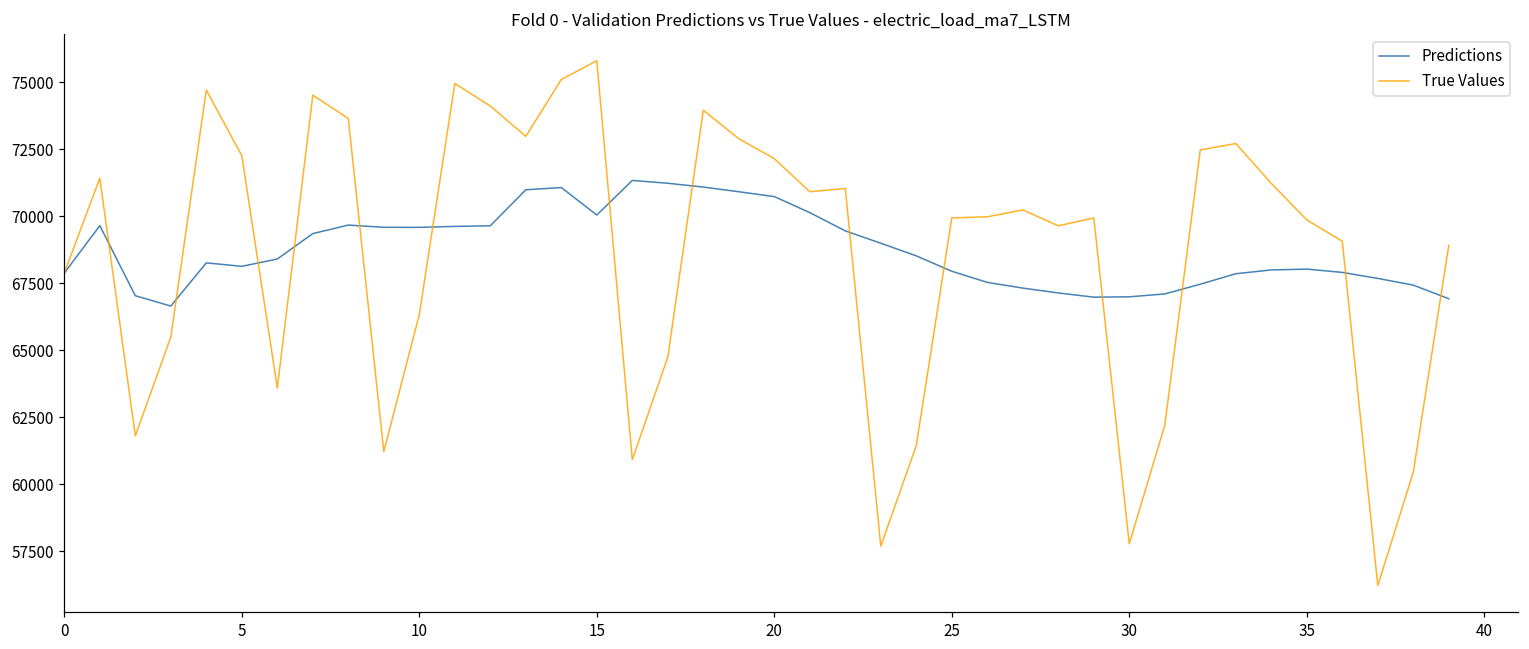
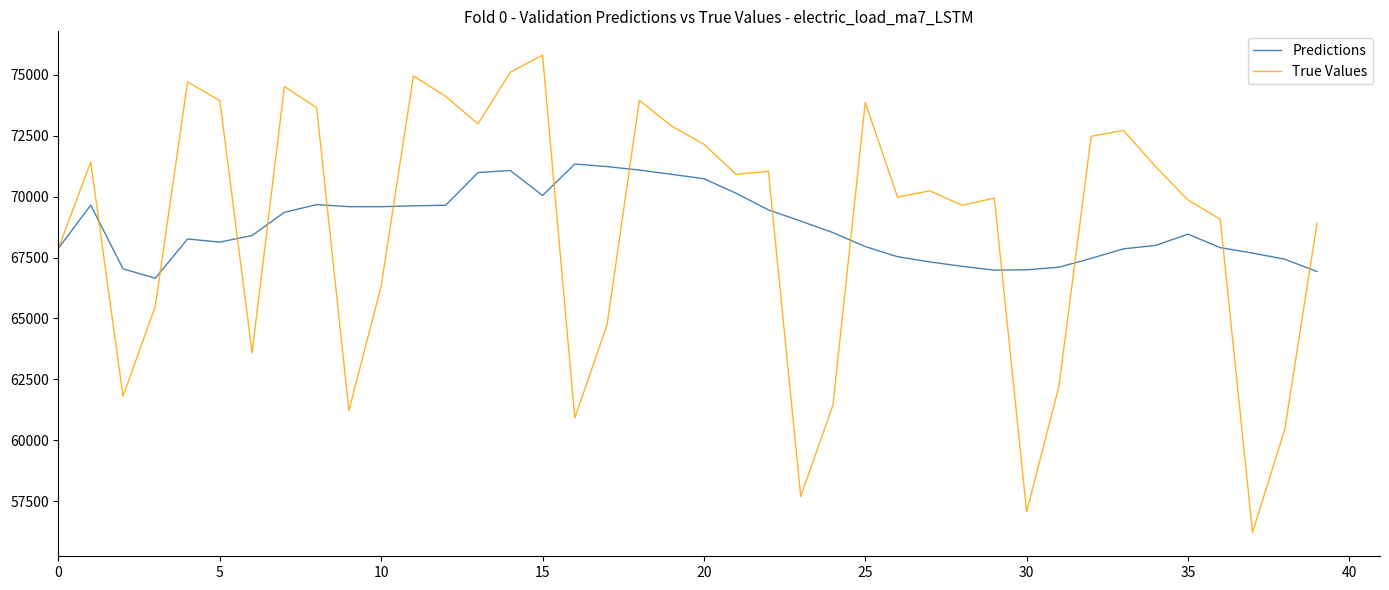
  {
    "Predictions": {
      "5": 68100,
      "10": 69600,
      "15": 70000,
      "20": 70700,
      "25": 68000,
      "30": 67000,
-     "35": 68000
+     "35": 68500
    },
    "True Values": {
-     "5": 72300,
+     "5": 73900,
      "10": 66300,
      "15": 75800,
      "20": 72100,
-     "25": 69900,
-     "30": 57800,
+     "25": 73900,
+     "30": 57100,
      "35": 69900
    }
  }
